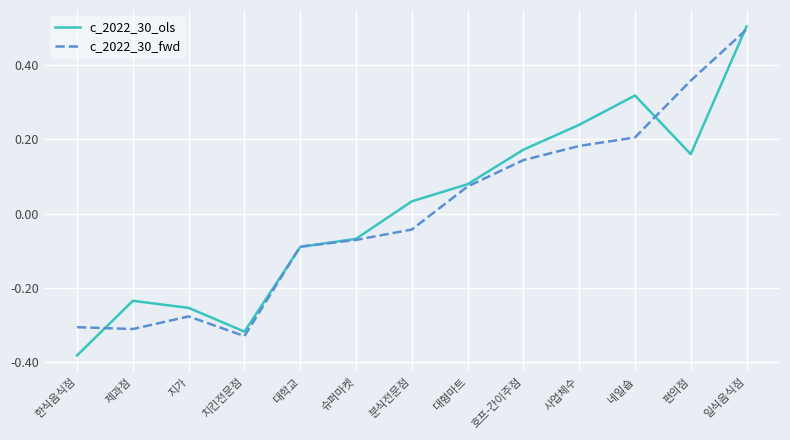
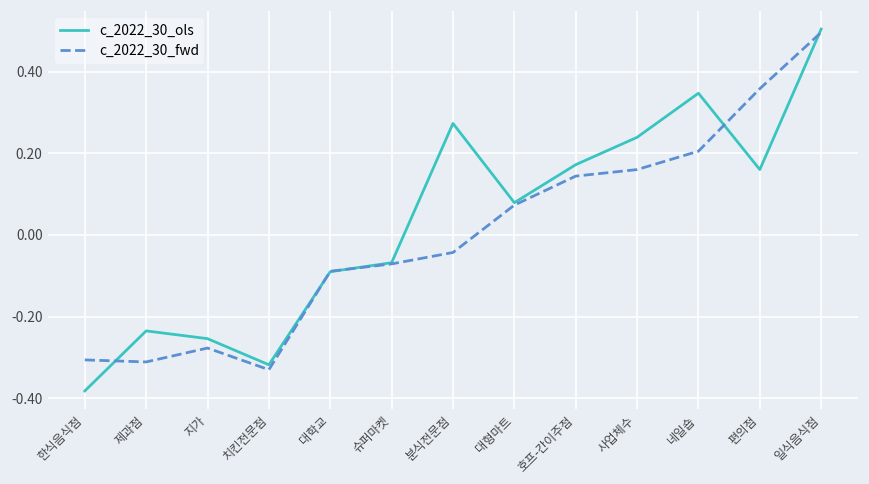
  {
    "c_2022_30_ols": {
      "한식음식점": -0.38,
      "제과점": -0.24,
      "지가": -0.25,
      "치킨전문점": -0.32,
-     "분식전문점": 0.03,
+     "분식전문점": 0.27,
      "호프-간이주점": 0.17,
      "사업체수": 0.24,
-     "네일숍": 0.32,
+     "네일숍": 0.35,
      "편의점": 0.16,
      "일식음식점": 0.50
    },
    "c_2022_30_fwd": {
      "한식음식점": -0.31,
      "제과점": -0.31,
      "지가": -0.28,
      "치킨전문점": -0.33,
      "분식전문점": -0.04,
      "호프-간이주점": 0.14,
-     "사업체수": 0.18,
+     "사업체수": 0.16,
      "네일숍": 0.21,
      "편의점": 0.36,
      "일식음식점": 0.50
    }
  }
